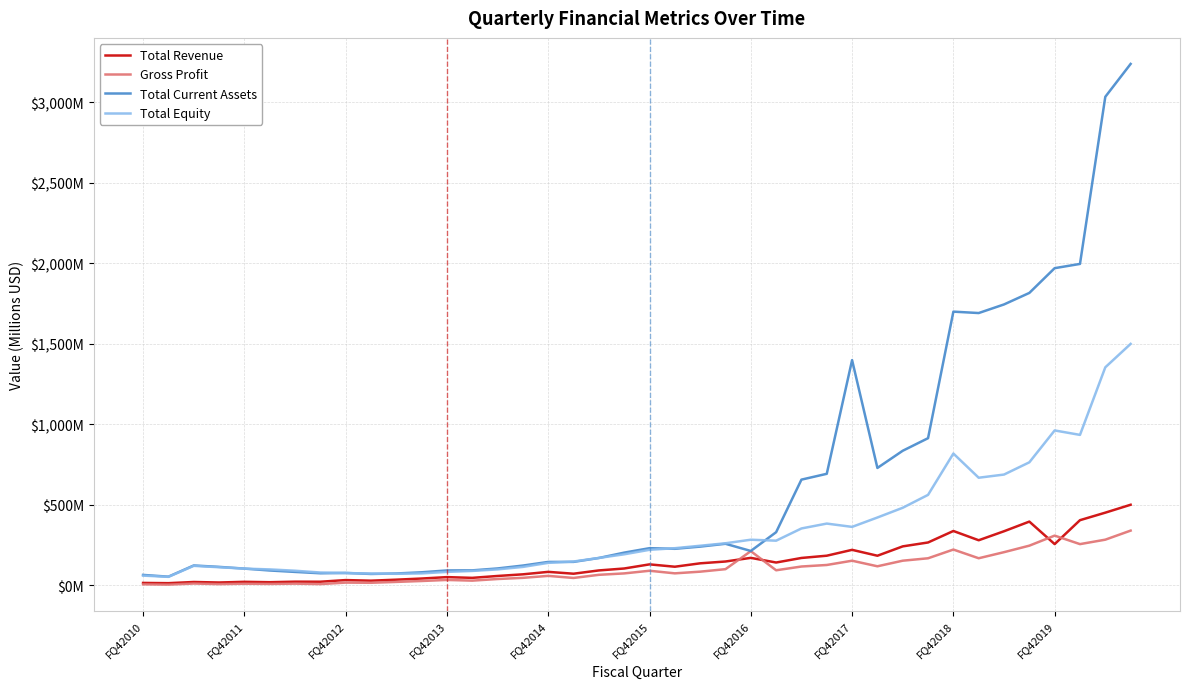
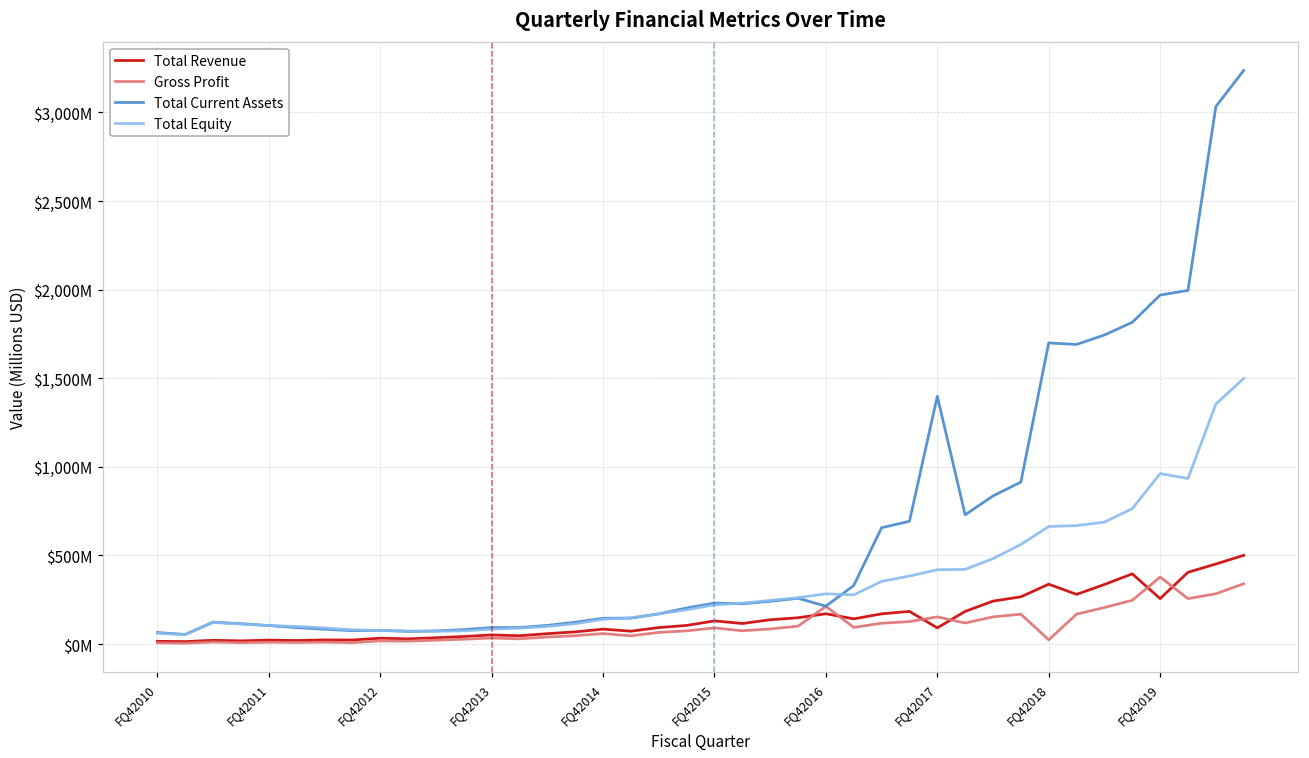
  {
    "Total Revenue": {
      "FQ42013": "$50,000,000",
      "FQ42014": "$80,000,000",
      "FQ42015": "$130,000,000",
      "FQ42016": "$170,000,000",
-     "FQ42017": "$220,000,000",
+     "FQ42017": "$90,000,000",
      "FQ42018": "$340,000,000",
      "FQ42019": "$260,000,000"
    },
    "Gross Profit": {
      "FQ42013": "$30,000,000",
      "FQ42014": "$60,000,000",
      "FQ42015": "$90,000,000",
      "FQ42017": "$150,000,000",
-     "FQ42018": "$220,000,000",
-     "FQ42019": "$310,000,000"
+     "FQ42018": "$20,000,000",
+     "FQ42019": "$380,000,000"
    },
    "Total Current Assets": {
      "FQ42017": "$1,400,000,000",
      "FQ42018": "$1,700,000,000",
      "FQ42019": "$1,970,000,000"
    },
    "Total Equity": {
      "FQ42016": "$280,000,000",
-     "FQ42017": "$360,000,000",
-     "FQ42018": "$820,000,000",
+     "FQ42017": "$420,000,000",
+     "FQ42018": "$660,000,000",
      "FQ42019": "$960,000,000"
    }
  }
